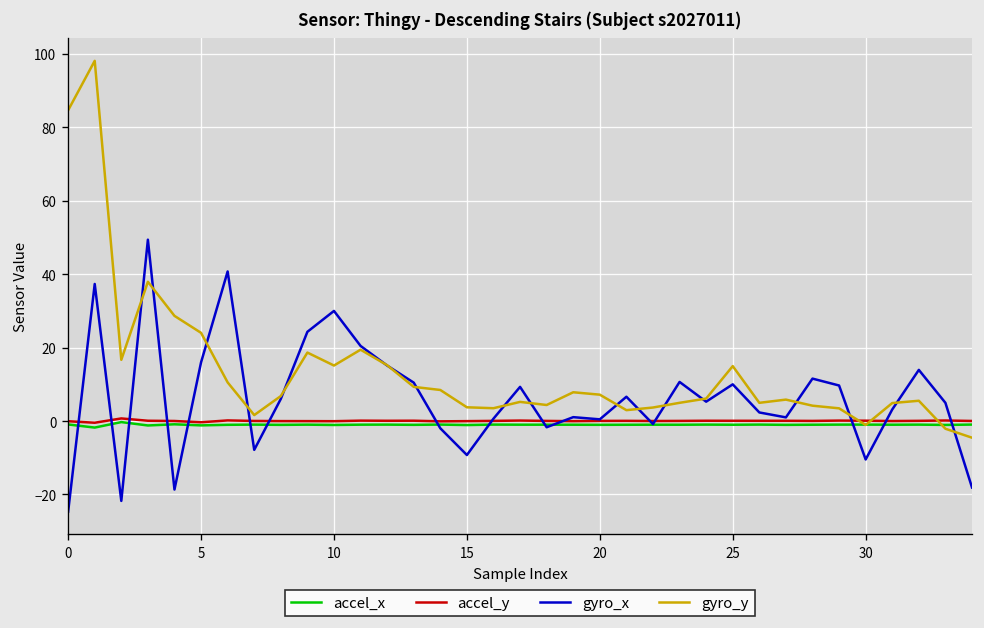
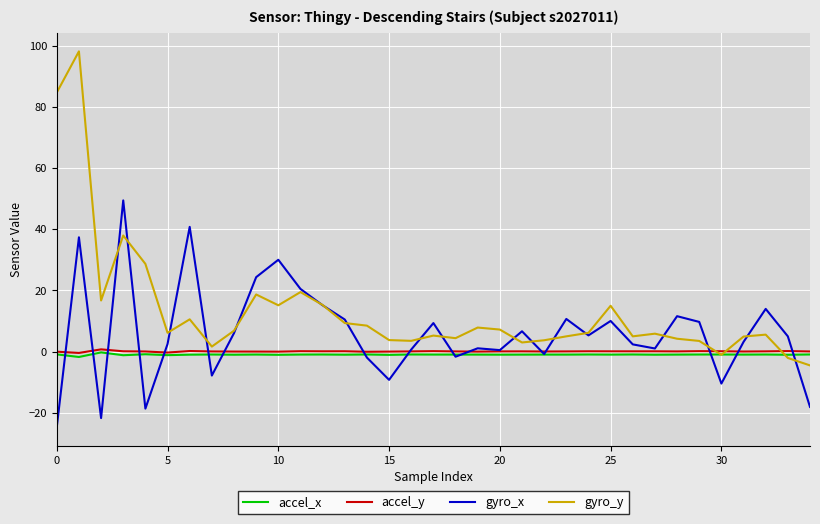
  {
    "accel_x": {
      "0": -1,
      "5": -1,
      "10": -1,
      "15": -1,
      "20": -1,
      "25": -1
    },
    "accel_y": {
      "0": 0,
      "5": 0,
      "10": 0,
      "15": 0,
      "25": 0,
      "30": 0
    },
    "gyro_x": {
      "0": -25,
-     "5": 16,
+     "5": 2,
      "10": 30,
      "15": -9,
      "25": 10,
      "30": -10
    },
    "gyro_y": {
      "0": 85,
-     "5": 24,
+     "5": 6,
      "10": 15,
      "15": 4,
      "20": 7,
      "25": 15
    }
  }
